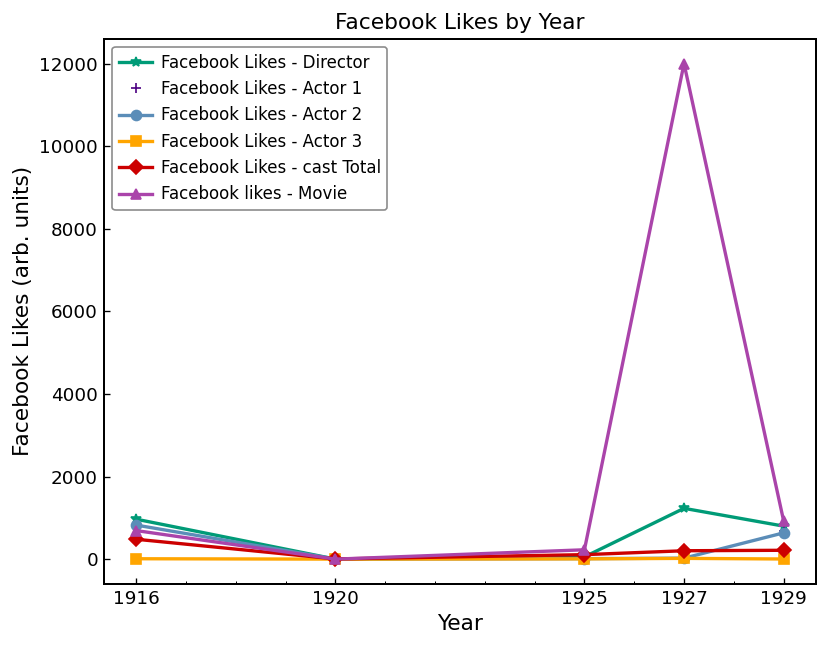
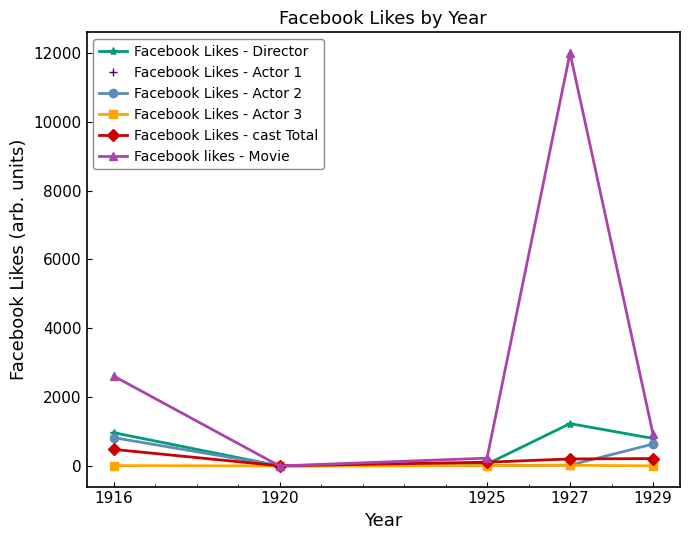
  {
    "Facebook Likes - Director": {
      "1916": 1000,
      "1927": 1200,
      "1929": 800
    },
    "Facebook Likes - Actor 2": {
      "1916": 800
    },
    "Facebook Likes - Actor 3": {
      "1916": 0,
      "1929": 0
    },
    "Facebook Likes - cast Total": {
      "1929": 200
    },
    "Facebook likes - Movie": {
-     "1916": 700,
+     "1916": 2600,
      "1925": 200,
      "1927": 12000,
      "1929": 900
    }
  }
